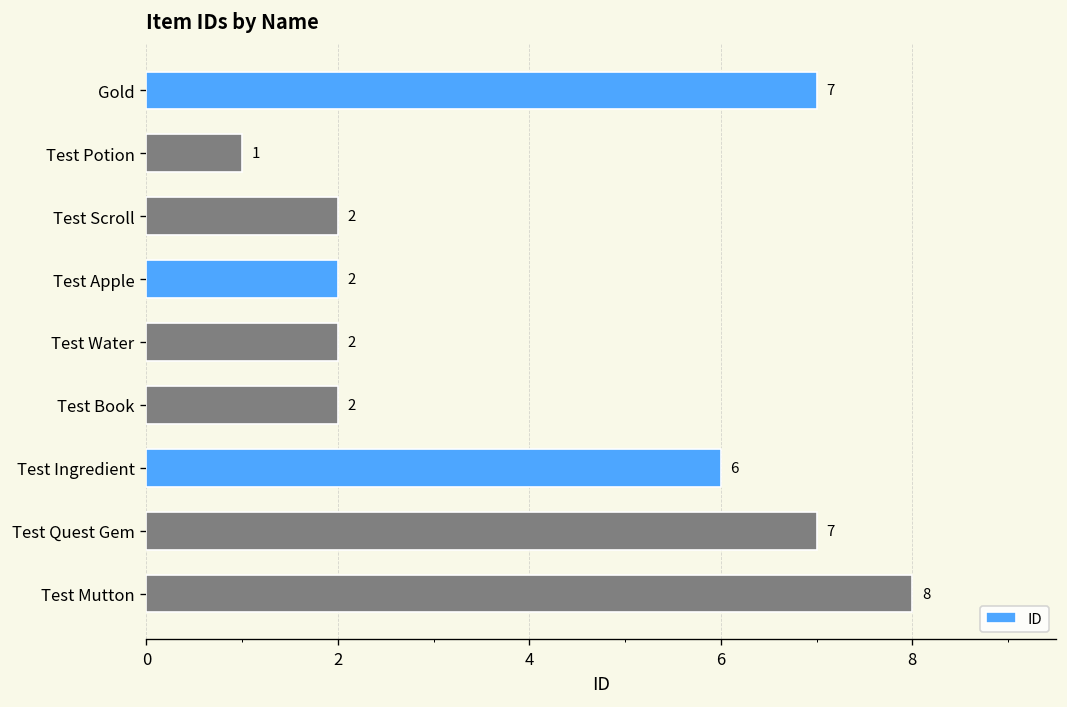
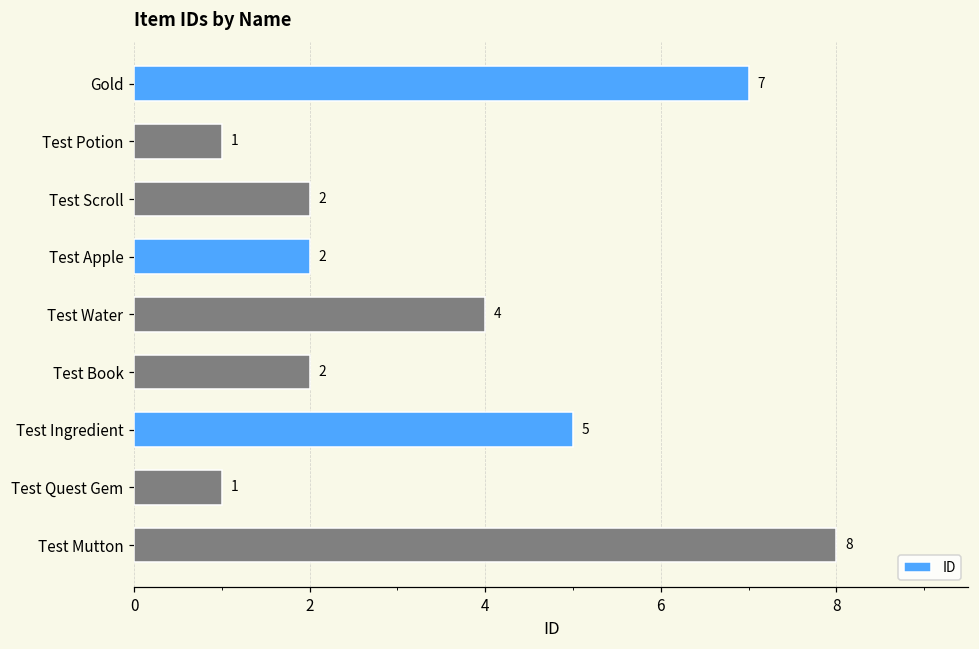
  {
    "Gold": 7,
    "Test Potion": 1,
    "Test Scroll": 2,
    "Test Apple": 2,
-   "Test Water": 2,
+   "Test Water": 4,
    "Test Book": 2,
-   "Test Ingredient": 6,
-   "Test Quest Gem": 7,
+   "Test Ingredient": 5,
+   "Test Quest Gem": 1,
    "Test Mutton": 8
  }
